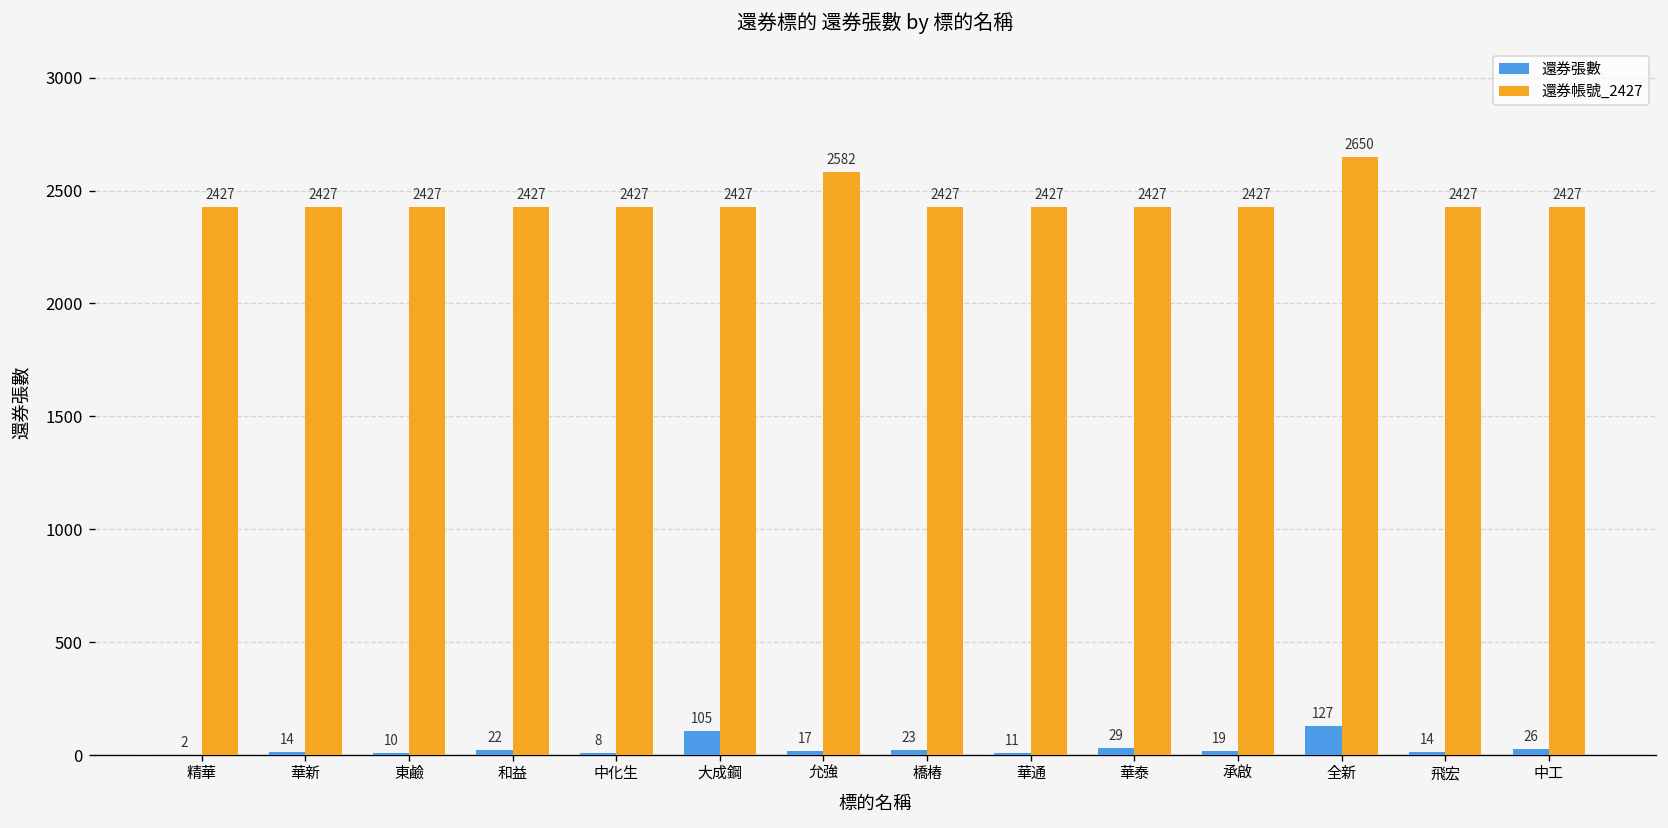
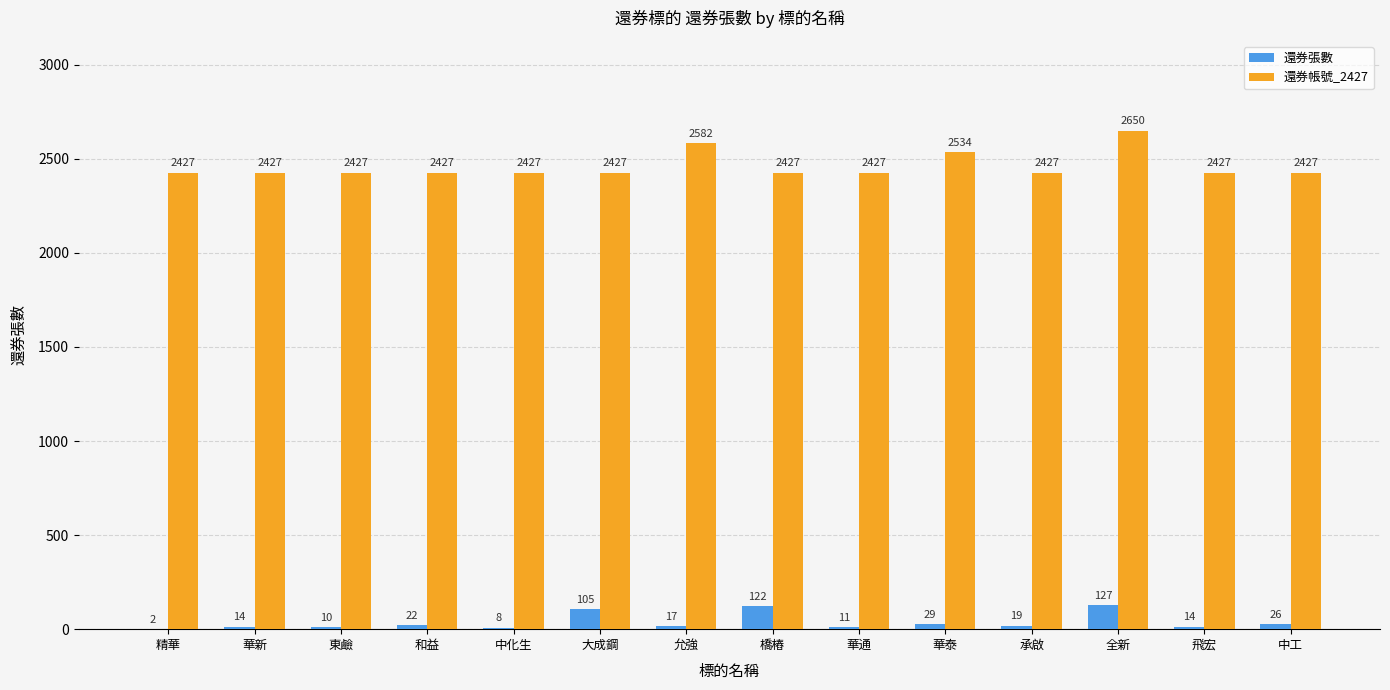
  {
    "還券張數": {
      "精華": 2,
      "華新": 14,
      "東鹼": 10,
      "和益": 22,
      "中化生": 8,
      "大成鋼": 105,
      "允強": 17,
-     "橋樁": 23,
+     "橋樁": 122,
      "華通": 11,
      "華泰": 29,
      "承啟": 19,
      "全新": 127,
      "飛宏": 14,
      "中工": 26
    },
    "還券帳號_2427": {
      "精華": 2427,
      "華新": 2427,
      "東鹼": 2427,
      "和益": 2427,
      "中化生": 2427,
      "大成鋼": 2427,
      "允強": 2582,
      "橋樁": 2427,
      "華通": 2427,
-     "華泰": 2427,
+     "華泰": 2534,
      "承啟": 2427,
      "全新": 2650,
      "飛宏": 2427,
      "中工": 2427
    }
  }
